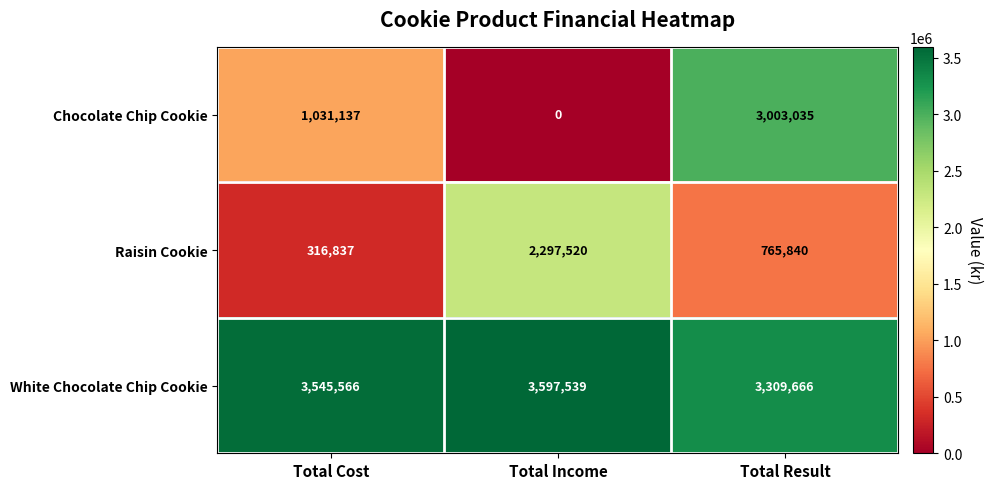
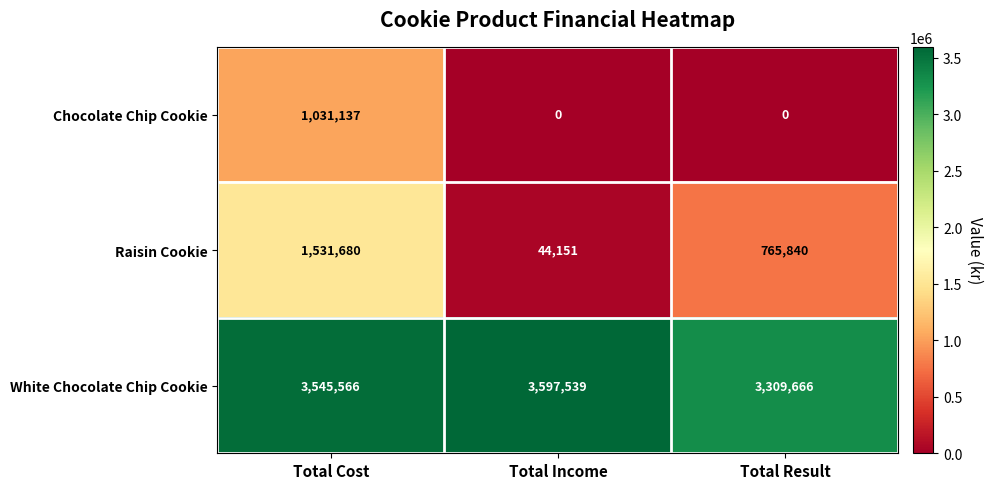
  {
    "Chocolate Chip Cookie": {
      "Total Cost": "1,031,137",
      "Total Income": "0",
-     "Total Result": "3,003,035"
+     "Total Result": "0"
    },
    "Raisin Cookie": {
-     "Total Cost": "316,837",
-     "Total Income": "2,297,520",
+     "Total Cost": "1,531,680",
+     "Total Income": "44,151",
      "Total Result": "765,840"
    },
    "White Chocolate Chip Cookie": {
      "Total Cost": "3,545,566",
      "Total Income": "3,597,539",
      "Total Result": "3,309,666"
    }
  }
